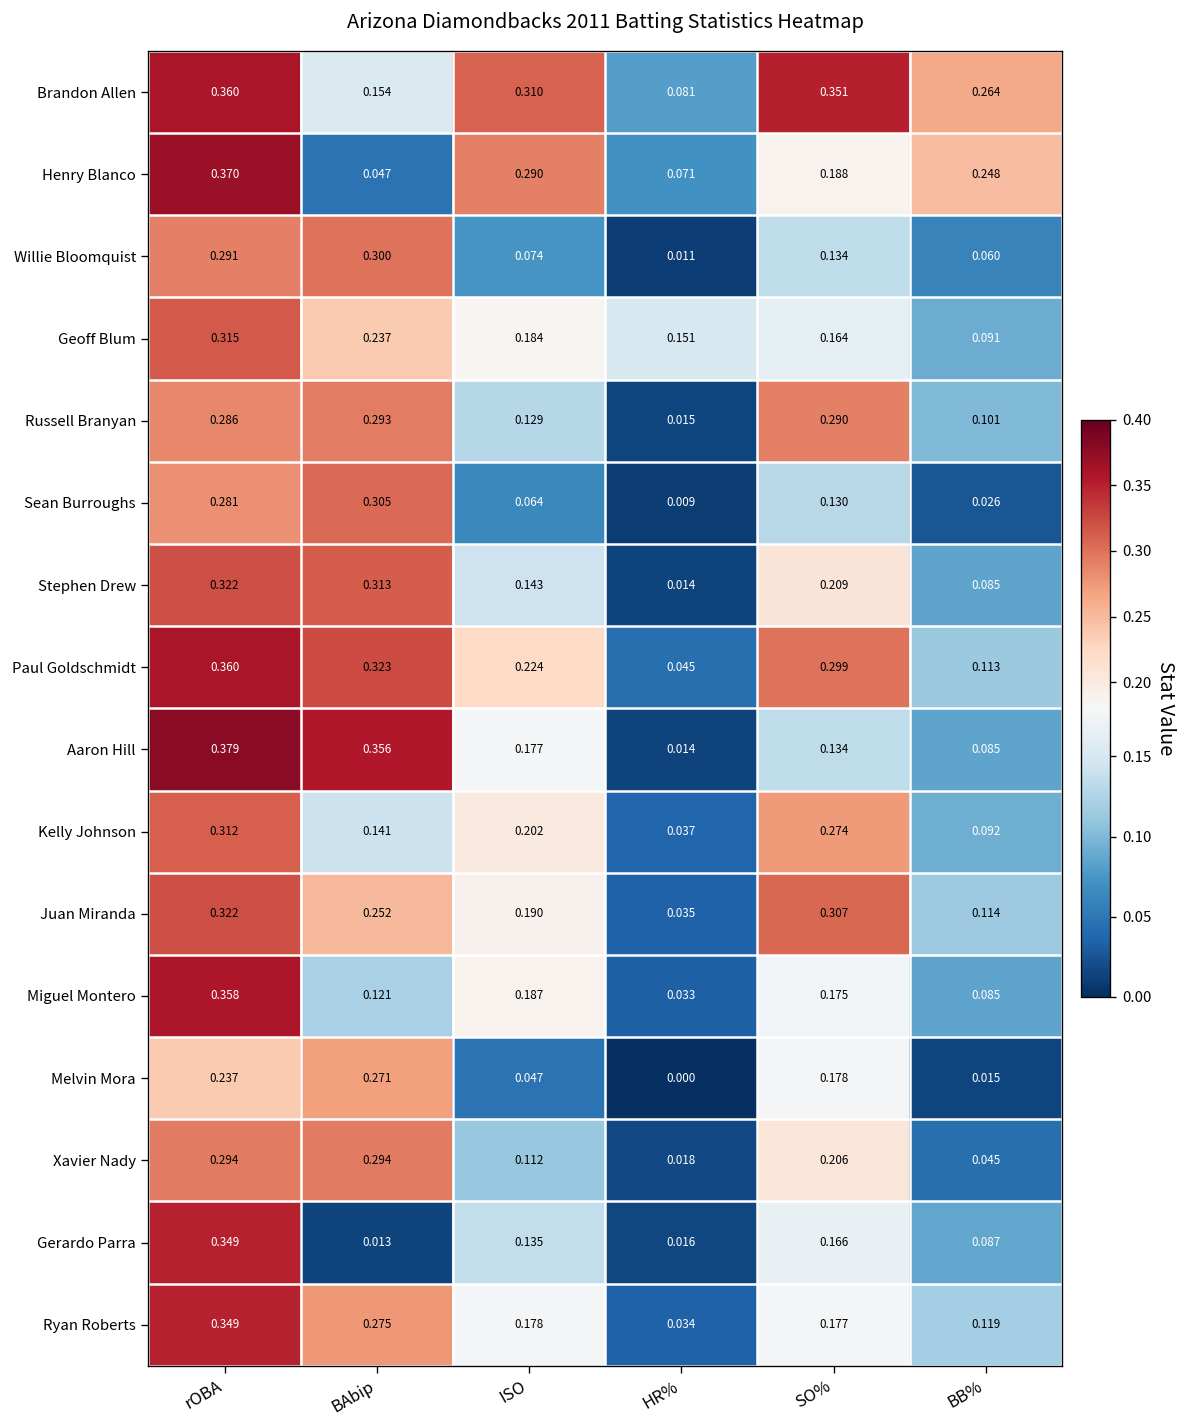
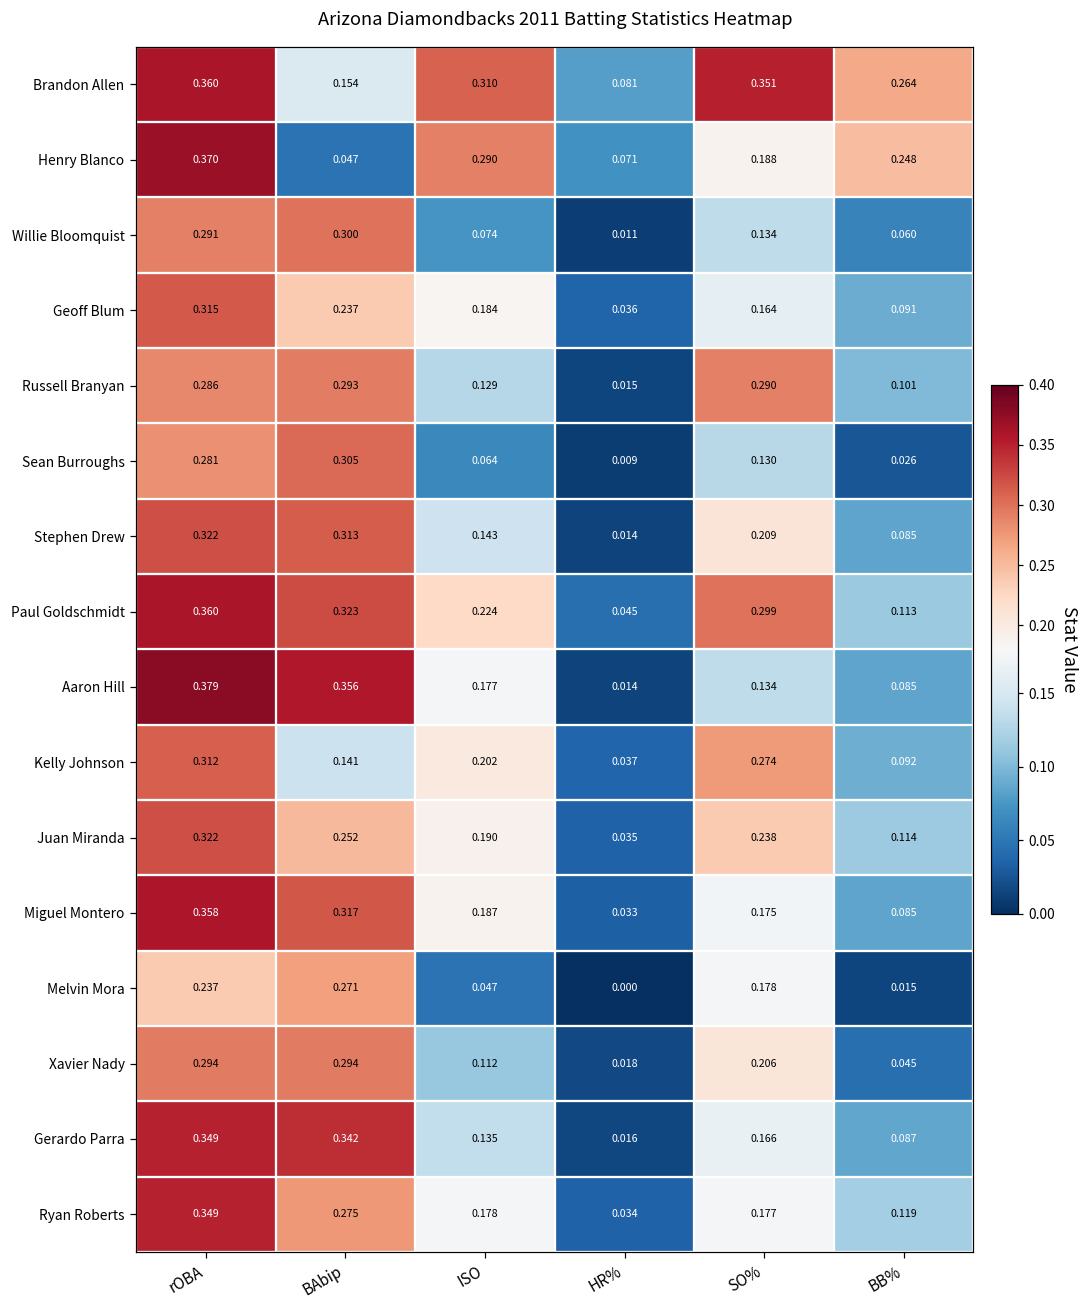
  {
    "Brandon Allen": {
      "rOBA": 0.360,
      "BAbip": 0.154,
      "ISO": 0.310,
      "HR%": 0.081,
      "SO%": 0.351,
      "BB%": 0.264
    },
    "Henry Blanco": {
      "rOBA": 0.370,
      "BAbip": 0.047,
      "ISO": 0.290,
      "HR%": 0.071,
      "SO%": 0.188,
      "BB%": 0.248
    },
    "Willie Bloomquist": {
      "rOBA": 0.291,
      "BAbip": 0.300,
      "ISO": 0.074,
      "HR%": 0.011,
      "SO%": 0.134,
      "BB%": 0.060
    },
    "Geoff Blum": {
      "rOBA": 0.315,
      "BAbip": 0.237,
      "ISO": 0.184,
-     "HR%": 0.151,
+     "HR%": 0.036,
      "SO%": 0.164,
      "BB%": 0.091
    },
    "Russell Branyan": {
      "rOBA": 0.286,
      "BAbip": 0.293,
      "ISO": 0.129,
      "HR%": 0.015,
      "SO%": 0.290,
      "BB%": 0.101
    },
    "Sean Burroughs": {
      "rOBA": 0.281,
      "BAbip": 0.305,
      "ISO": 0.064,
      "HR%": 0.009,
      "SO%": 0.130,
      "BB%": 0.026
    },
    "Stephen Drew": {
      "rOBA": 0.322,
      "BAbip": 0.313,
      "ISO": 0.143,
      "HR%": 0.014,
      "SO%": 0.209,
      "BB%": 0.085
    },
    "Paul Goldschmidt": {
      "rOBA": 0.360,
      "BAbip": 0.323,
      "ISO": 0.224,
      "HR%": 0.045,
      "SO%": 0.299,
      "BB%": 0.113
    },
    "Aaron Hill": {
      "rOBA": 0.379,
      "BAbip": 0.356,
      "ISO": 0.177,
      "HR%": 0.014,
      "SO%": 0.134,
      "BB%": 0.085
    },
    "Kelly Johnson": {
      "rOBA": 0.312,
      "BAbip": 0.141,
      "ISO": 0.202,
      "HR%": 0.037,
      "SO%": 0.274,
      "BB%": 0.092
    },
    "Juan Miranda": {
      "rOBA": 0.322,
      "BAbip": 0.252,
      "ISO": 0.190,
      "HR%": 0.035,
-     "SO%": 0.307,
+     "SO%": 0.238,
      "BB%": 0.114
    },
    "Miguel Montero": {
      "rOBA": 0.358,
-     "BAbip": 0.121,
+     "BAbip": 0.317,
      "ISO": 0.187,
      "HR%": 0.033,
      "SO%": 0.175,
      "BB%": 0.085
    },
    "Melvin Mora": {
      "rOBA": 0.237,
      "BAbip": 0.271,
      "ISO": 0.047,
      "HR%": 0.000,
      "SO%": 0.178,
      "BB%": 0.015
    },
    "Xavier Nady": {
      "rOBA": 0.294,
      "BAbip": 0.294,
      "ISO": 0.112,
      "HR%": 0.018,
      "SO%": 0.206,
      "BB%": 0.045
    },
    "Gerardo Parra": {
      "rOBA": 0.349,
-     "BAbip": 0.013,
+     "BAbip": 0.342,
      "ISO": 0.135,
      "HR%": 0.016,
      "SO%": 0.166,
      "BB%": 0.087
    },
    "Ryan Roberts": {
      "rOBA": 0.349,
      "BAbip": 0.275,
      "ISO": 0.178,
      "HR%": 0.034,
      "SO%": 0.177,
      "BB%": 0.119
    }
  }
